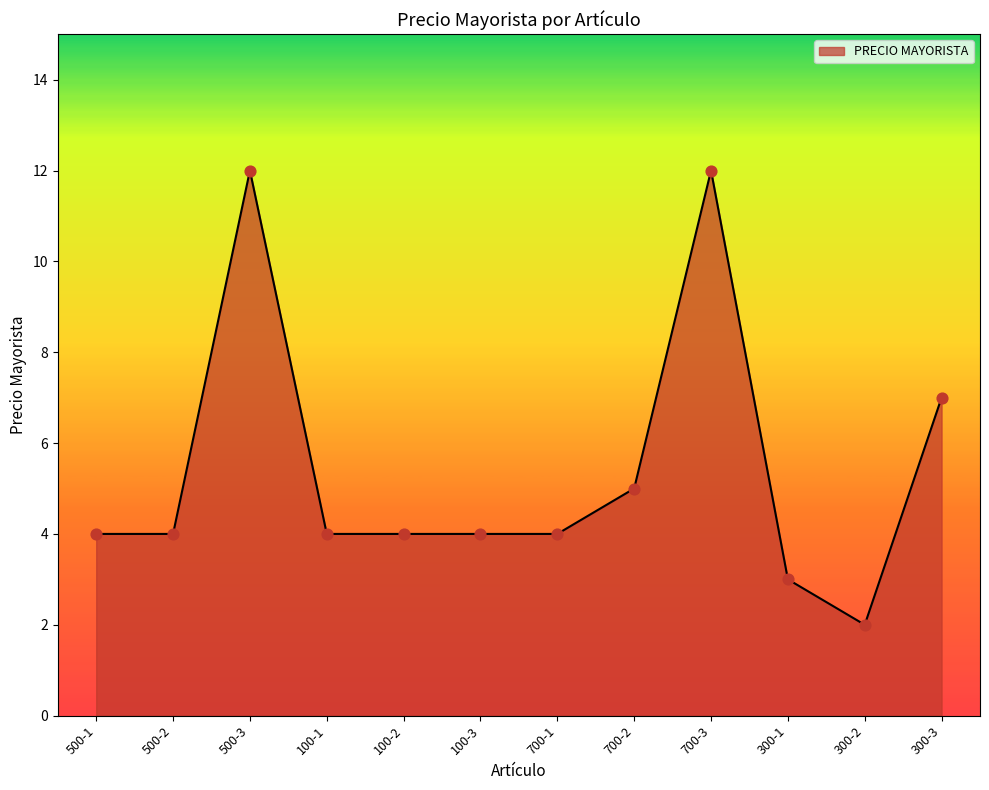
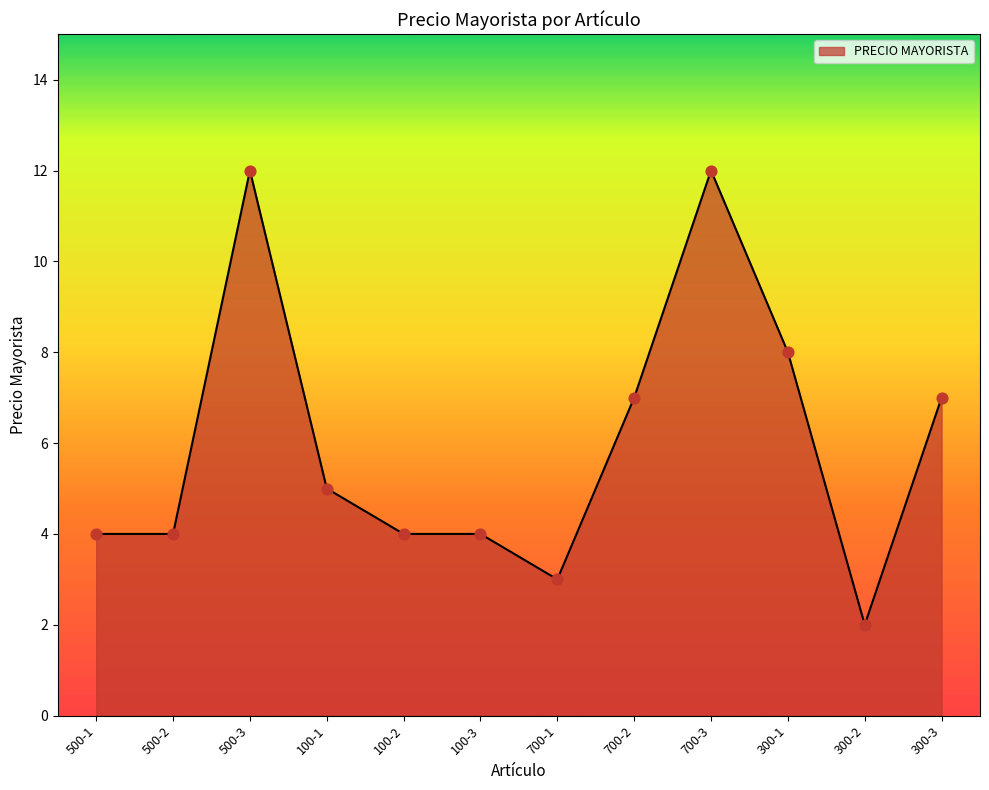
  {
    "500-1": 4,
    "500-2": 4,
    "500-3": 12,
-   "100-1": 4,
+   "100-1": 5,
    "100-2": 4,
    "100-3": 4,
-   "700-1": 4,
-   "700-2": 5,
+   "700-1": 3,
+   "700-2": 7,
    "700-3": 12,
-   "300-1": 3,
+   "300-1": 8,
    "300-2": 2,
    "300-3": 7
  }
